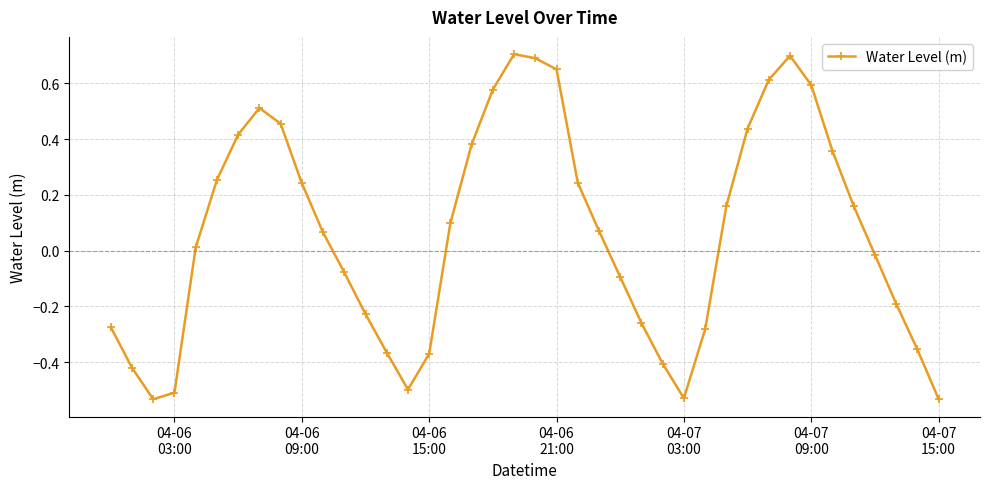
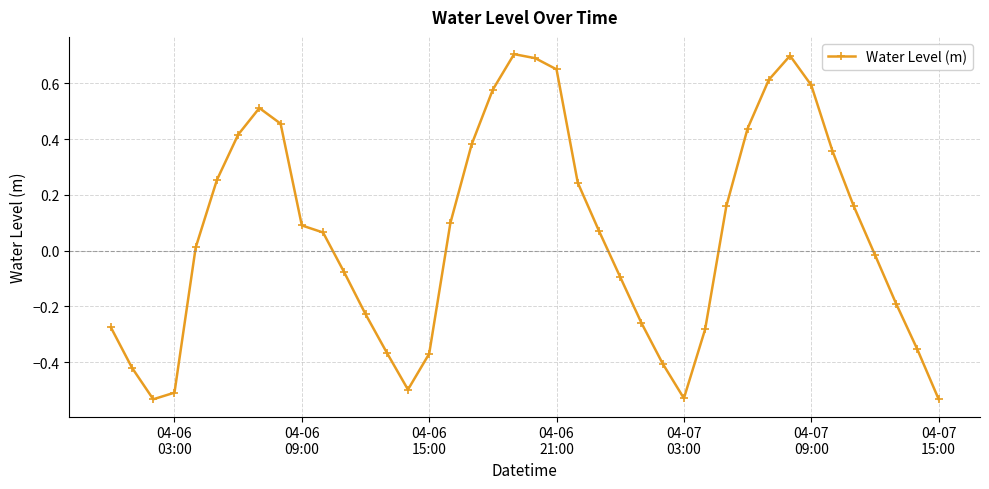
  {
    "04-06 03:00": -0.51,
-   "04-06 09:00": 0.24,
+   "04-06 09:00": 0.09,
    "04-06 15:00": -0.37,
    "04-06 21:00": 0.65,
    "04-07 03:00": -0.53,
    "04-07 09:00": 0.59,
    "04-07 15:00": -0.53
  }
